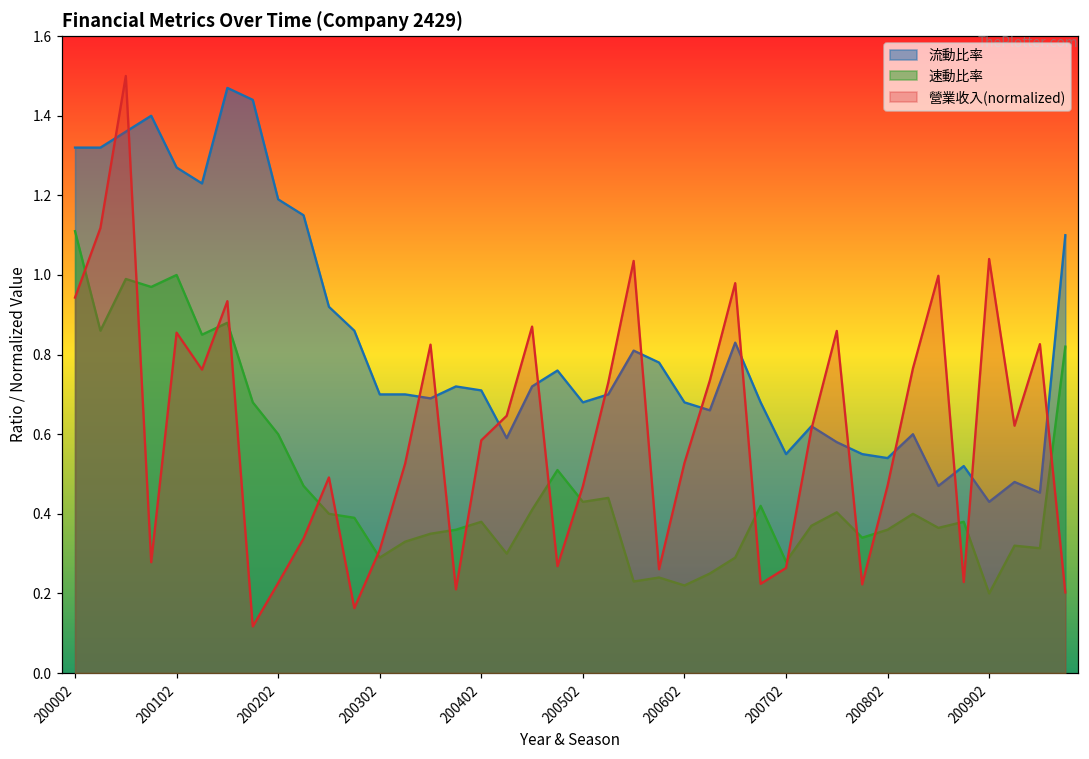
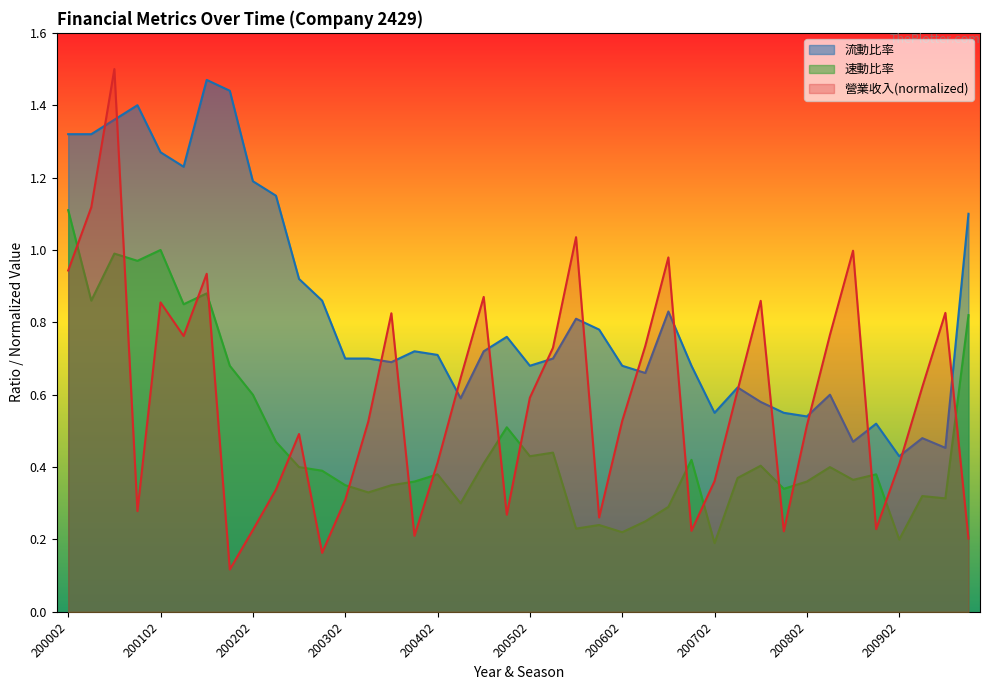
  {
    "流動比率": {
      "200002": 1.32,
      "200102": 1.27,
      "200202": 1.19,
      "200302": 0.70,
      "200402": 0.71,
      "200502": 0.68,
      "200602": 0.68,
      "200702": 0.55,
      "200802": 0.54,
      "200902": 0.43
    },
    "速動比率": {
      "200002": 1.11,
      "200102": 1.00,
      "200202": 0.60,
-     "200302": 0.29,
+     "200302": 0.35,
      "200402": 0.38,
      "200502": 0.43,
      "200602": 0.22,
-     "200702": 0.28,
+     "200702": 0.19,
      "200802": 0.36,
      "200902": 0.20
    },
    "營業收入(normalized)": {
      "200002": 0.94,
      "200102": 0.86,
      "200202": 0.23,
      "200302": 0.31,
-     "200402": 0.58,
-     "200502": 0.47,
+     "200402": 0.41,
+     "200502": 0.59,
      "200602": 0.53,
-     "200702": 0.26,
-     "200802": 0.47,
-     "200902": 1.04
+     "200702": 0.36,
+     "200802": 0.51,
+     "200902": 0.41
    }
  }
